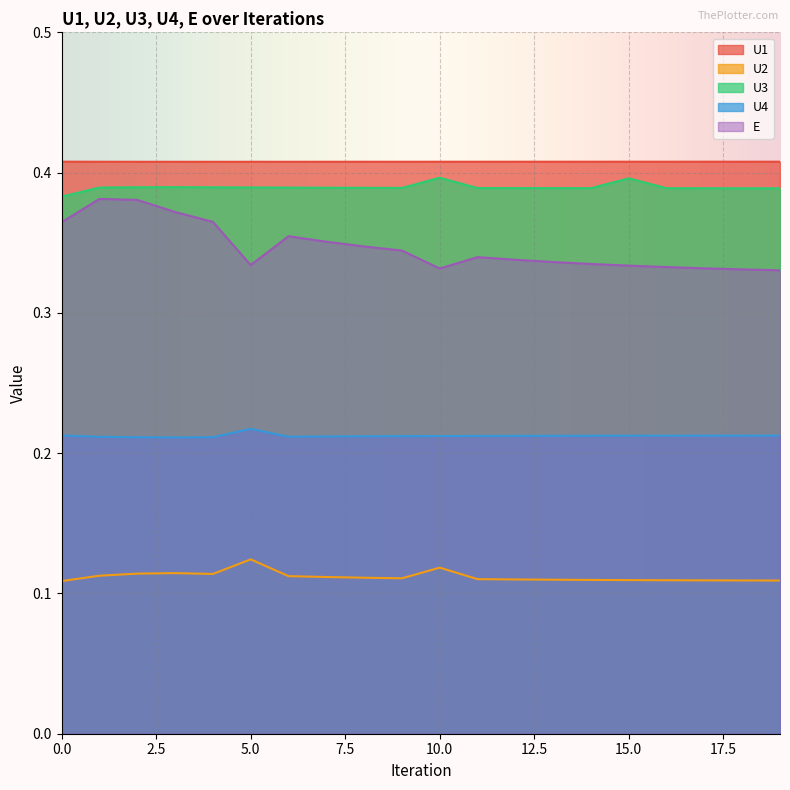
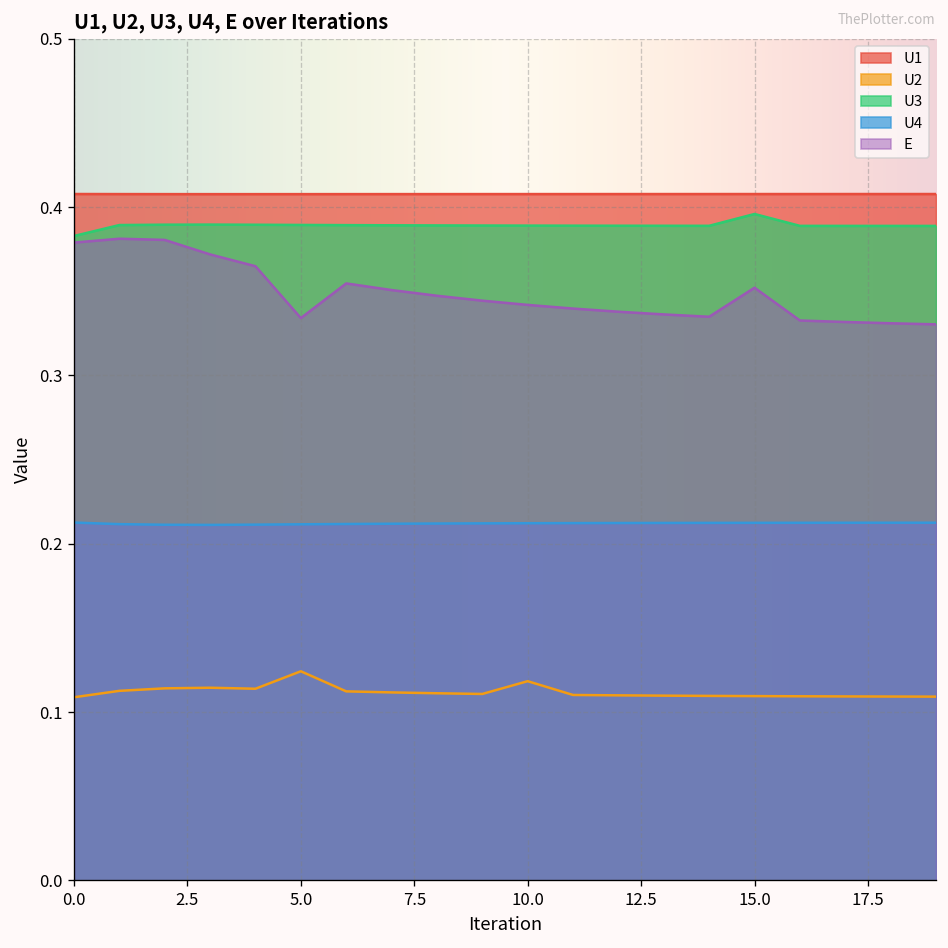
  {
    "U1": {
      "0.0": 0.408,
      "5.0": 0.408,
      "10.0": 0.408,
      "15.0": 0.408
    },
    "U2": {
      "0.0": 0.109,
      "5.0": 0.124,
      "10.0": 0.118,
      "15.0": 0.110
    },
    "U3": {
      "0.0": 0.383,
      "5.0": 0.389,
-     "10.0": 0.396,
+     "10.0": 0.389,
      "15.0": 0.396
    },
    "U4": {
      "0.0": 0.213,
-     "5.0": 0.217,
+     "5.0": 0.212,
      "10.0": 0.212,
      "15.0": 0.212
    },
    "E": {
-     "0.0": 0.365,
+     "0.0": 0.379,
      "5.0": 0.334,
-     "10.0": 0.332,
-     "15.0": 0.334
+     "10.0": 0.342,
+     "15.0": 0.352
    }
  }
